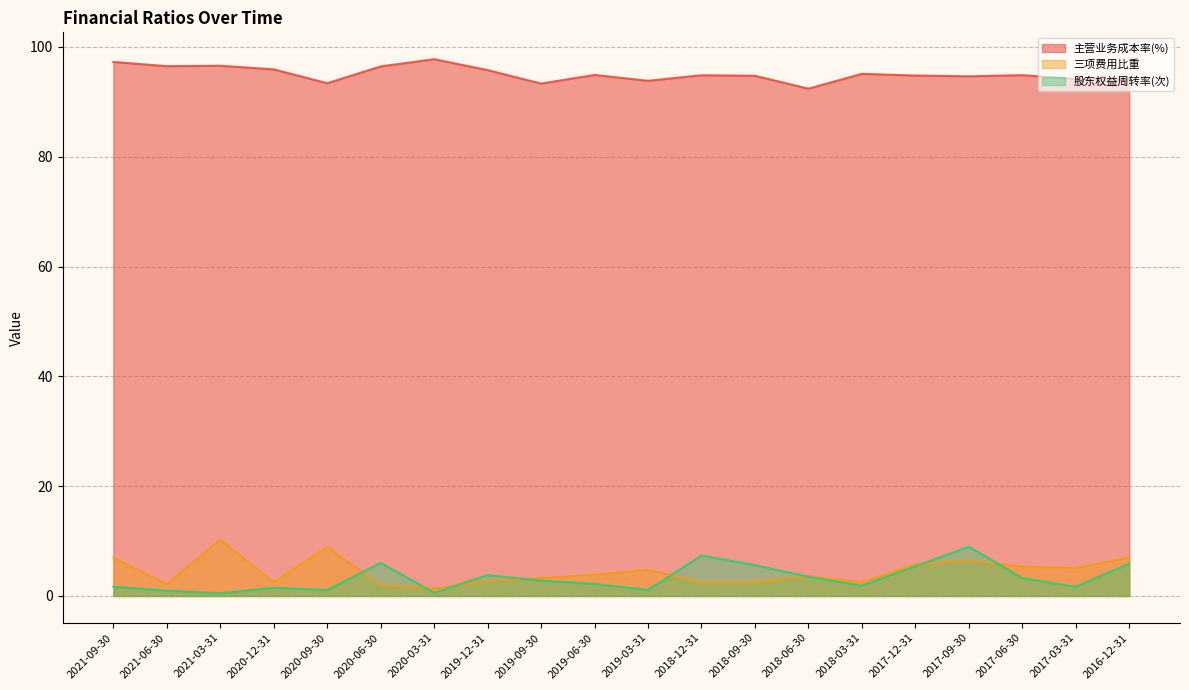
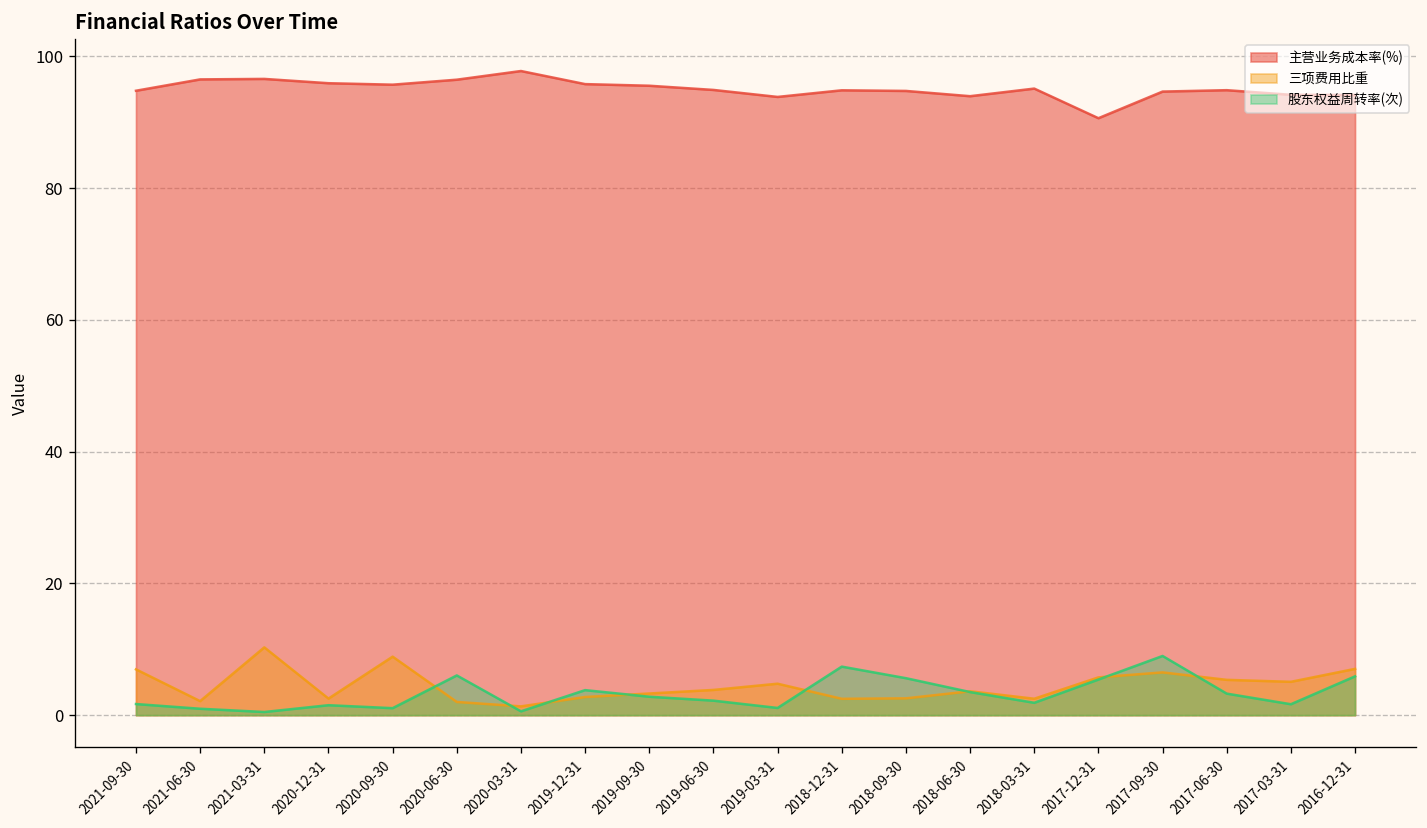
  {
    "主营业务成本率(%)": {
-     "2021-09-30": 97,
+     "2021-09-30": 95,
      "2021-06-30": 97,
      "2021-03-31": 97,
      "2020-12-31": 96,
-     "2020-09-30": 93,
+     "2020-09-30": 96,
      "2020-06-30": 96,
      "2020-03-31": 98,
      "2019-12-31": 96,
-     "2019-09-30": 93,
+     "2019-09-30": 96,
      "2019-06-30": 95,
      "2019-03-31": 94,
      "2018-12-31": 95,
      "2018-09-30": 95,
-     "2018-06-30": 92,
+     "2018-06-30": 94,
      "2018-03-31": 95,
-     "2017-12-31": 95,
+     "2017-12-31": 91,
      "2017-09-30": 95,
      "2017-06-30": 95
    },
    "三项费用比重": {
      "2021-09-30": 7,
      "2021-06-30": 2,
      "2021-03-31": 10,
      "2020-12-31": 3,
      "2020-09-30": 9,
      "2020-06-30": 2,
      "2020-03-31": 1,
      "2019-12-31": 3,
      "2019-09-30": 3,
      "2019-06-30": 4,
      "2019-03-31": 5,
      "2018-12-31": 2,
      "2018-09-30": 3,
      "2018-03-31": 2,
      "2017-09-30": 6,
      "2017-06-30": 5,
      "2017-03-31": 5,
      "2016-12-31": 7
    },
    "股东权益周转率(次)": {
      "2021-09-30": 2,
      "2021-06-30": 1,
      "2021-03-31": 0,
      "2020-12-31": 2,
      "2020-09-30": 1,
      "2020-06-30": 6,
      "2020-03-31": 1,
      "2019-12-31": 4,
      "2019-09-30": 3,
      "2019-06-30": 2,
      "2019-03-31": 1,
      "2018-12-31": 7,
      "2018-09-30": 6,
      "2018-03-31": 2,
      "2017-09-30": 9,
      "2017-06-30": 3,
      "2017-03-31": 2,
      "2016-12-31": 6
    }
  }
